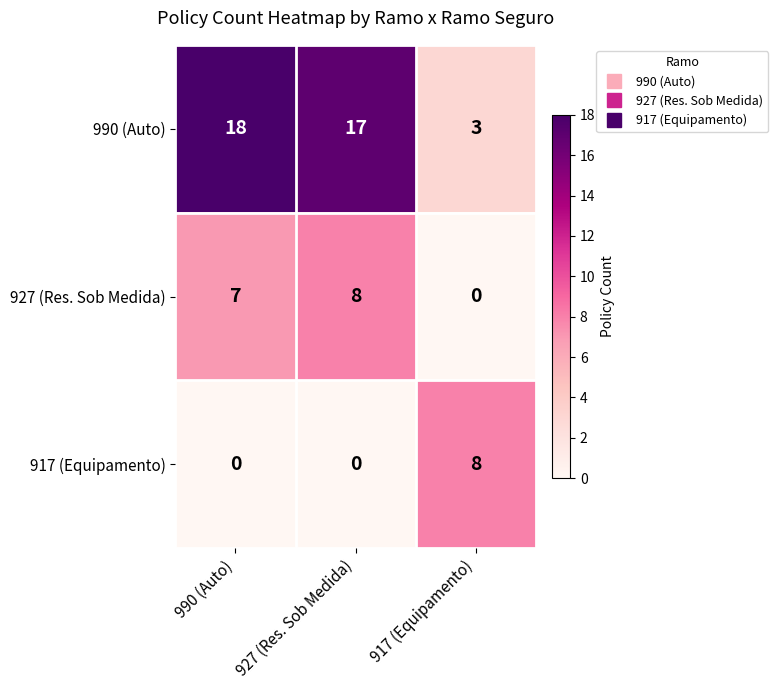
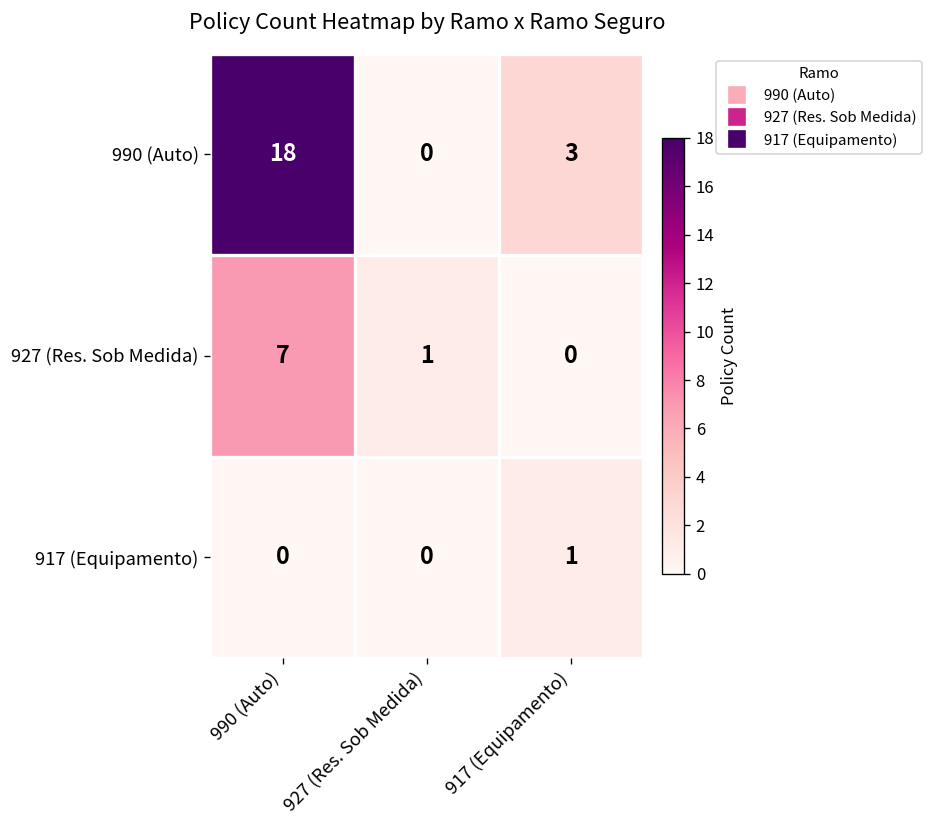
  {
    "990 (Auto)": {
      "990 (Auto)": 18,
-     "927 (Res. Sob Medida)": 17,
+     "927 (Res. Sob Medida)": 0,
      "917 (Equipamento)": 3
    },
    "927 (Res. Sob Medida)": {
      "990 (Auto)": 7,
-     "927 (Res. Sob Medida)": 8,
+     "927 (Res. Sob Medida)": 1,
      "917 (Equipamento)": 0
    },
    "917 (Equipamento)": {
      "990 (Auto)": 0,
      "927 (Res. Sob Medida)": 0,
-     "917 (Equipamento)": 8
+     "917 (Equipamento)": 1
    }
  }
